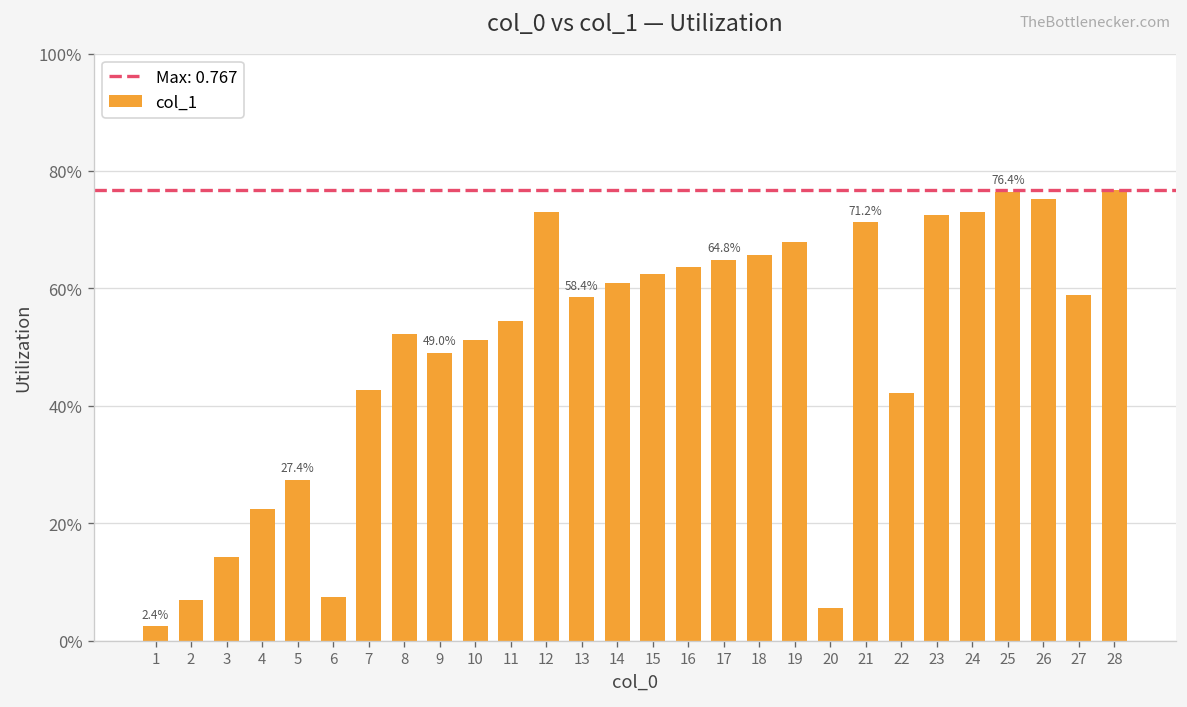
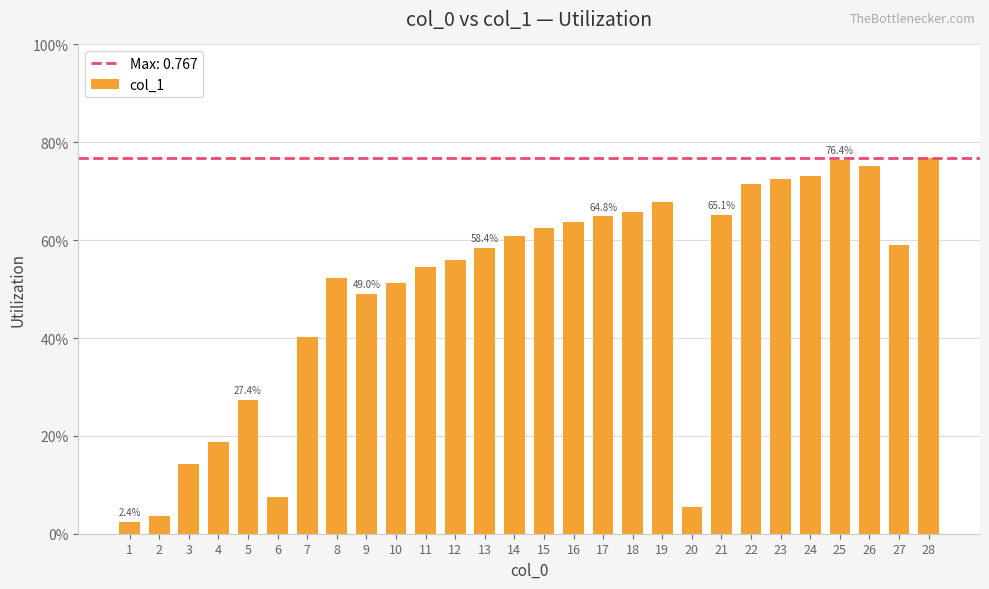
  {
    "1": "2.4%",
-   "2": "7%",
-   "4": "22%",
+   "2": "4%",
+   "4": "19%",
    "5": "27.4%",
-   "7": "43%",
+   "7": "40%",
    "9": "49.0%",
-   "12": "73%",
+   "12": "56%",
    "13": "58.4%",
    "17": "64.8%",
-   "21": "71.2%",
-   "22": "42%",
+   "21": "65.1%",
+   "22": "72%",
    "25": "76.4%"
  }
